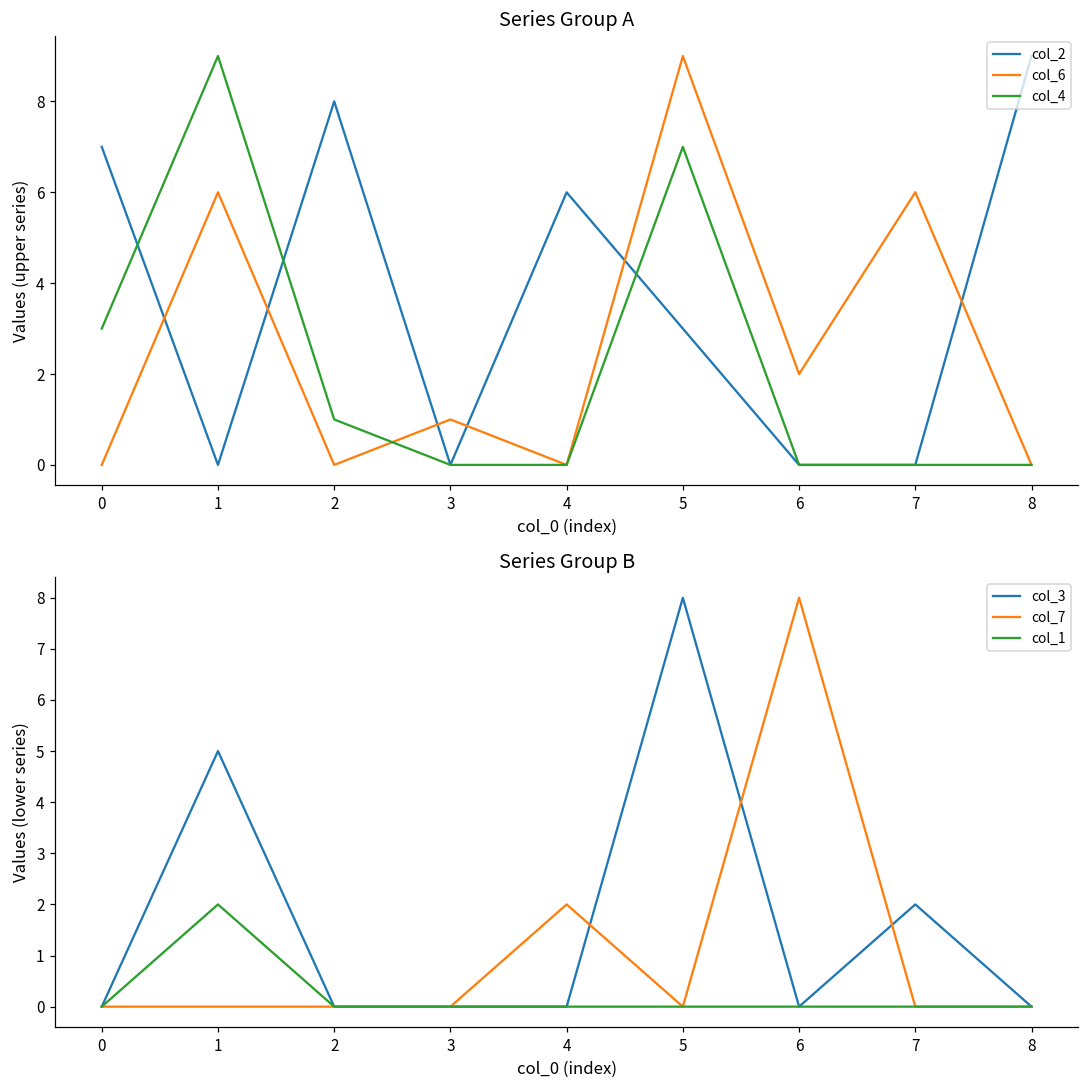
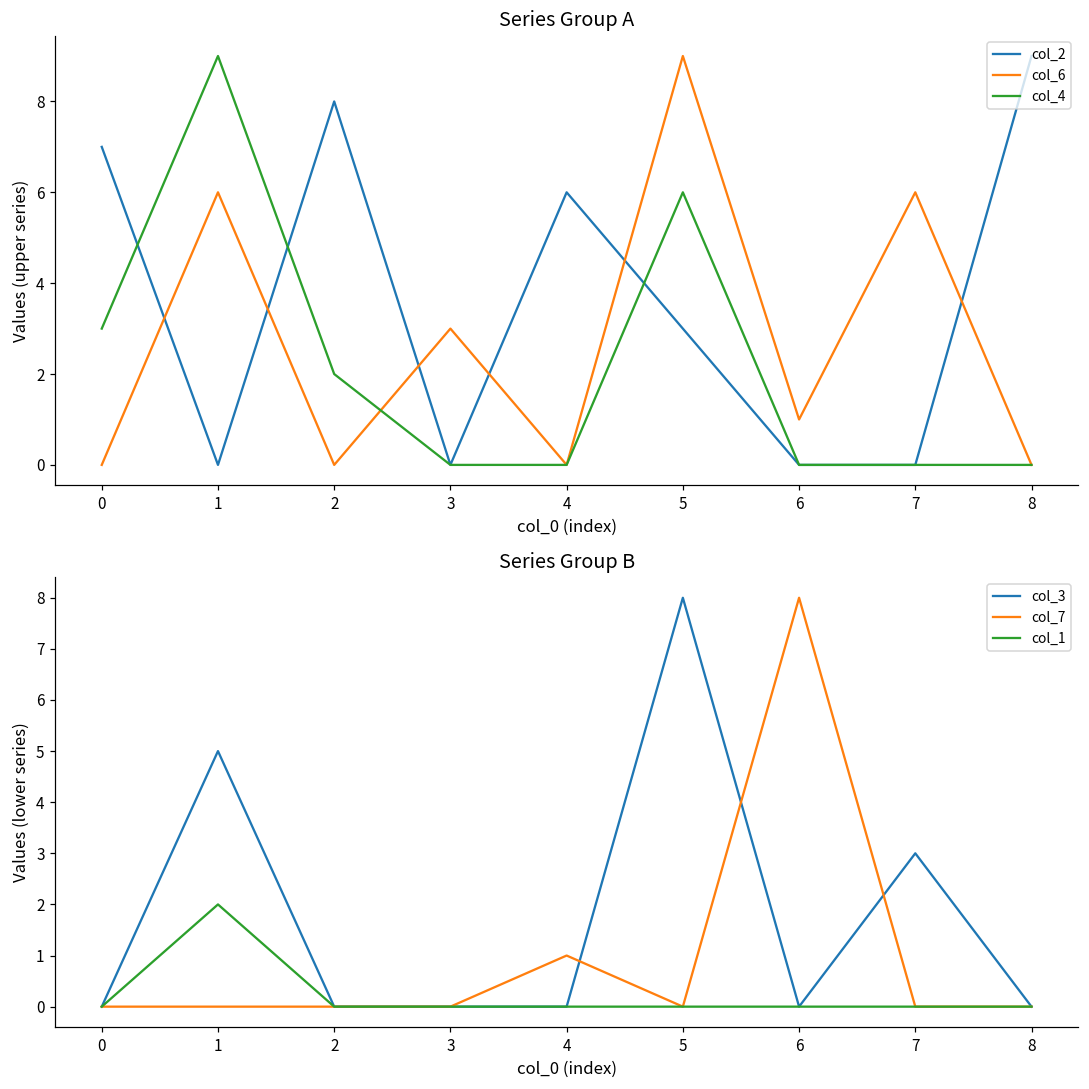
  {
    "Series Group A": {
      "col_2": {
        "0": 7,
        "1": 0,
        "2": 8,
        "4": 6,
        "5": 3
      },
      "col_6": {
        "0": 0,
        "1": 6,
        "2": 0,
-       "3": 1,
+       "3": 3,
        "5": 9,
-       "6": 2,
+       "6": 1,
        "7": 6
      },
      "col_4": {
        "0": 3,
        "1": 9,
-       "2": 1,
-       "5": 7
+       "2": 2,
+       "5": 6
      }
    },
    "Series Group B": {
      "col_3": {
        "1": 5,
        "5": 8,
-       "7": 2
+       "7": 3
      },
      "col_7": {
        "1": 0,
-       "4": 2,
+       "4": 1,
        "6": 8
      },
      "col_1": {
        "1": 2
      }
    }
  }
